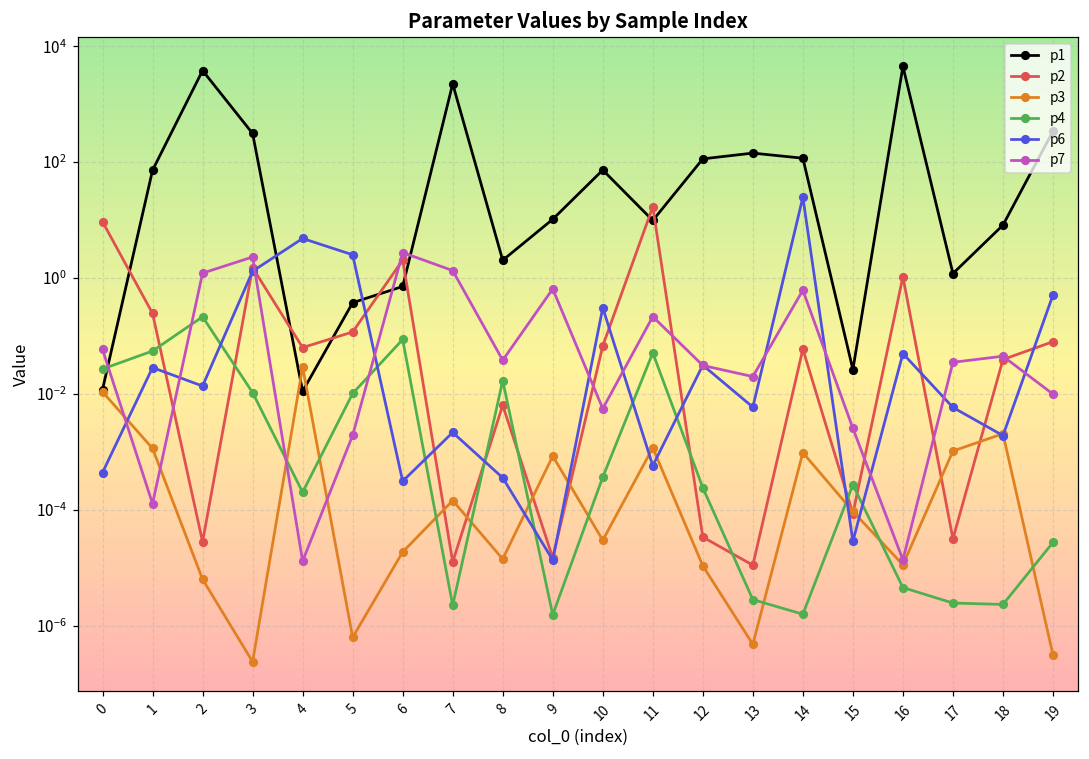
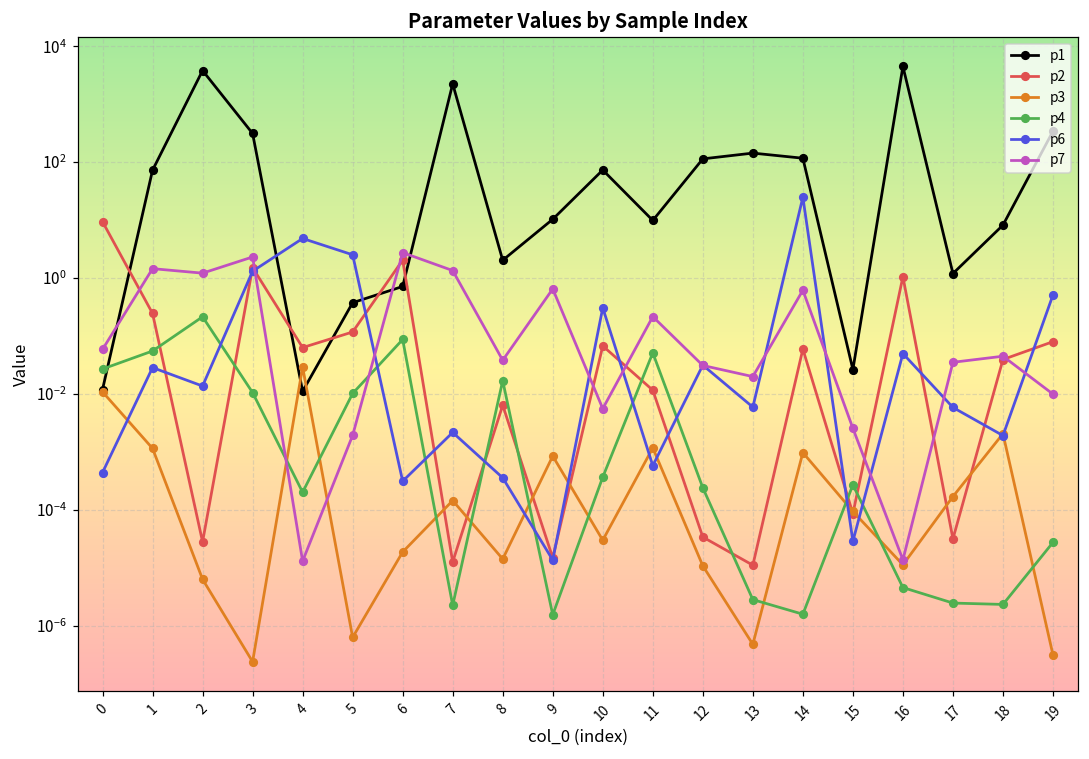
  {
    "p1": {
      "1": 70,
      "2": 4000,
      "3": 300,
      "4": 0.011,
      "5": 0.4,
      "6": 0.7,
      "7": 2200,
      "8": 2.0,
      "9": 10,
      "10": 70,
      "11": 10,
      "12": 110,
      "13": 140,
      "14": 120,
      "15": 0.03,
      "16": 4000,
      "17": 1.2,
      "18": 8
    },
    "p2": {
      "0": 9,
      "1": 0.2,
      "2": 0.00003,
      "3": 1.5,
      "4": 0.06,
      "5": 0.12,
      "6": 2.0,
      "7": 0.000013,
      "8": 0.006,
      "10": 0.07,
-     "11": 17,
+     "11": 0.012,
      "12": 0.00003,
      "13": 0.000011,
      "14": 0.06,
      "16": 1.1,
      "17": 0.00003,
      "18": 0.04,
      "19": 0.08
    },
    "p3": {
      "1": 0.0011,
      "2": 0.000006,
      "3": 0.0000002,
      "4": 0.03,
      "5": 0.0000006,
      "6": 0.00002,
      "7": 0.00014,
      "8": 0.000014,
      "9": 0.0008,
      "10": 0.00003,
      "11": 0.0012,
      "12": 0.00001,
      "13": 0.0000005,
      "14": 0.0010,
      "16": 0.00001,
-     "17": 0.0010,
+     "17": 0.00017,
      "19": 0.0000003
    },
    "p4": {
      "0": 0.03,
      "1": 0.05,
      "2": 0.21,
      "3": 0.011,
      "4": 0.00020,
      "5": 0.010,
      "6": 0.09,
      "7": 0.0000022,
      "8": 0.017,
      "9": 0.0000015,
      "10": 0.0004,
      "11": 0.05,
      "12": 0.0002,
      "13": 0.000003,
      "14": 0.0000016,
      "15": 0.0003,
      "16": 0.000005,
      "17": 0.000002,
      "18": 0.000002,
      "19": 0.00003
    },
    "p6": {
      "0": 0.0004,
      "1": 0.03,
      "2": 0.014,
      "3": 1.3,
      "4": 5,
      "5": 3,
      "6": 0.0003,
      "7": 0.0022,
      "8": 0.0004,
      "10": 0.3,
      "11": 0.0006,
      "13": 0.006,
      "14": 20,
      "15": 0.00003,
      "16": 0.05,
      "17": 0.006,
      "19": 0.5
    },
    "p7": {
      "0": 0.06,
-     "1": 0.00013,
+     "1": 1.5,
      "2": 1.2,
      "3": 2,
      "4": 0.000013,
      "5": 0.0019,
      "6": 3,
      "7": 1.3,
      "8": 0.04,
      "9": 0.6,
      "10": 0.006,
      "11": 0.22,
      "13": 0.020,
      "14": 0.6,
      "15": 0.003,
      "16": 0.000014,
      "17": 0.04,
      "18": 0.04,
      "19": 0.010
    }
  }
